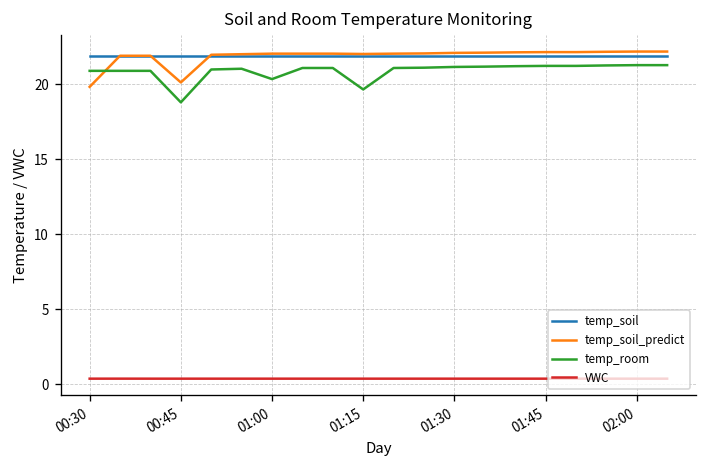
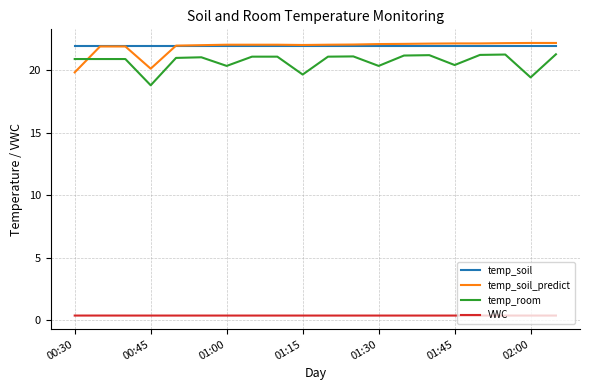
  {
    "temp_soil": {
      "00:30": 21.9,
      "00:45": 21.9,
      "01:45": 21.9,
      "02:00": 21.9
    },
    "temp_soil_predict": {
      "00:30": 19.8,
      "00:45": 20.1,
      "01:45": 22.1,
      "02:00": 22.2
    },
    "temp_room": {
      "00:30": 20.9,
      "00:45": 18.8,
      "01:00": 20.3,
      "01:15": 19.7,
-     "01:30": 21.2,
-     "01:45": 21.2,
-     "02:00": 21.3
+     "01:30": 20.3,
+     "01:45": 20.4,
+     "02:00": 19.4
    },
    "VWC": {
      "00:30": 0.4,
      "00:45": 0.4,
      "01:00": 0.4,
      "01:15": 0.4,
      "01:30": 0.4,
      "01:45": 0.4
    }
  }
